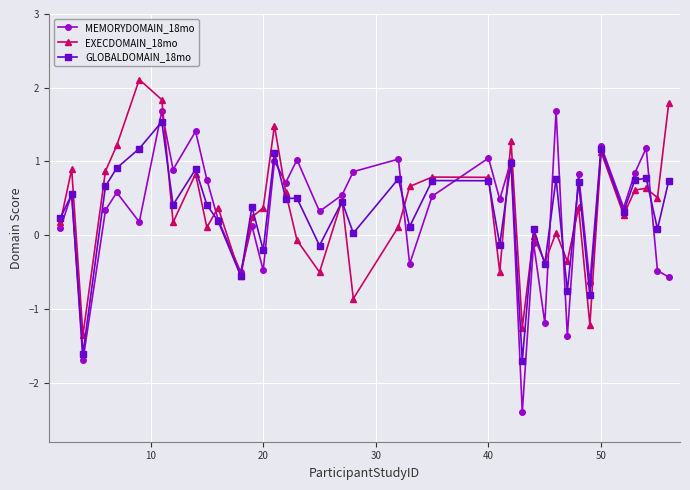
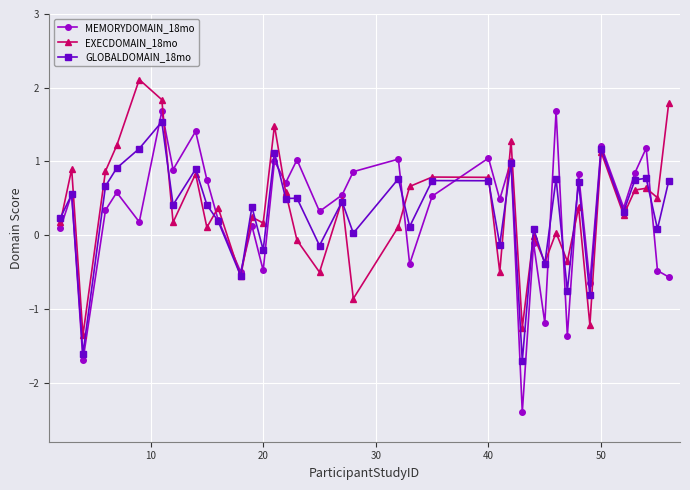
  {
    "EXECDOMAIN_18mo": {
-     "20": 0.4,
+     "20": 0.2,
      "40": 0.8,
      "50": 1.1
    }
  }
